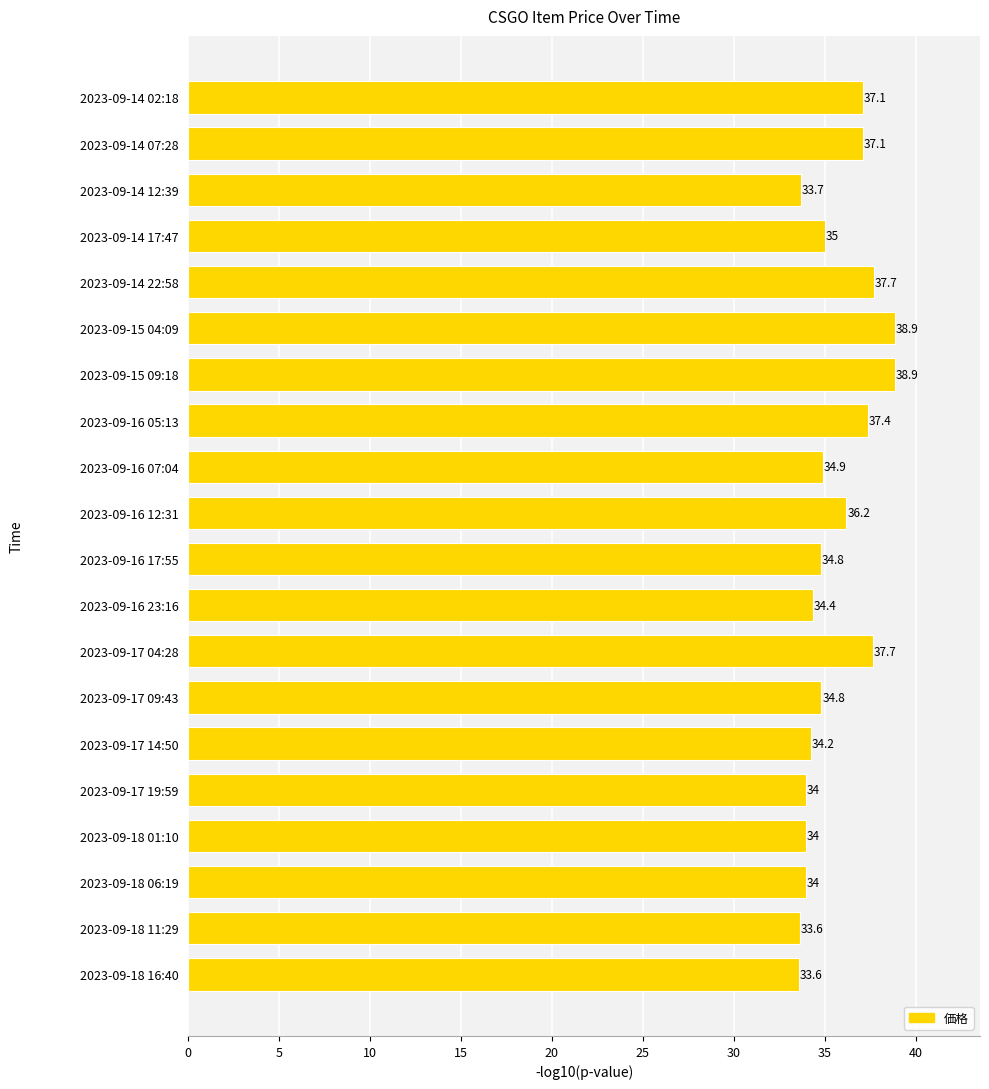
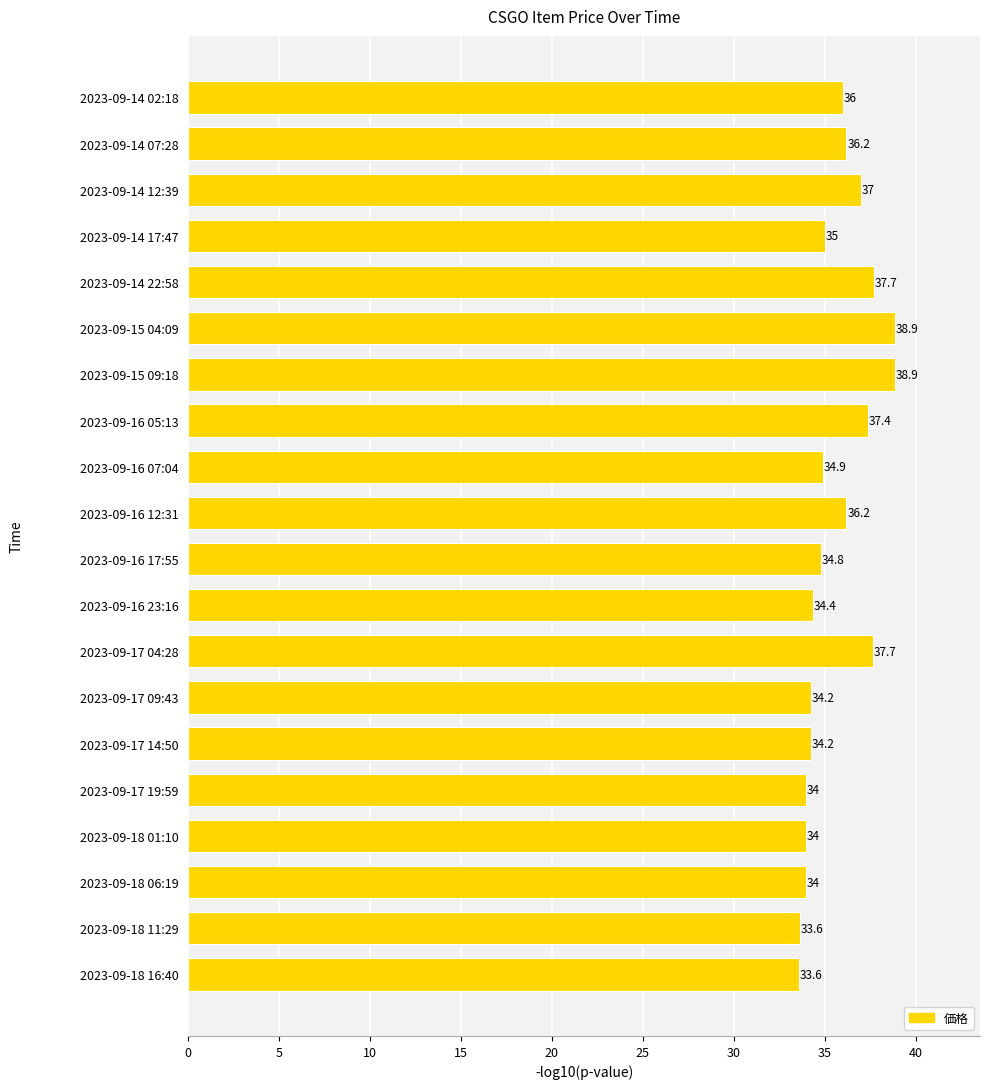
  {
-   "2023-09-14 02:18": 37.1,
-   "2023-09-14 07:28": 37.1,
-   "2023-09-14 12:39": 33.7,
+   "2023-09-14 02:18": 36,
+   "2023-09-14 07:28": 36.2,
+   "2023-09-14 12:39": 37,
    "2023-09-14 17:47": 35,
    "2023-09-14 22:58": 37.7,
    "2023-09-15 04:09": 38.9,
    "2023-09-15 09:18": 38.9,
    "2023-09-16 05:13": 37.4,
    "2023-09-16 07:04": 34.9,
    "2023-09-16 12:31": 36.2,
    "2023-09-16 17:55": 34.8,
    "2023-09-16 23:16": 34.4,
    "2023-09-17 04:28": 37.7,
-   "2023-09-17 09:43": 34.8,
+   "2023-09-17 09:43": 34.2,
    "2023-09-17 14:50": 34.2,
    "2023-09-17 19:59": 34,
    "2023-09-18 01:10": 34,
    "2023-09-18 06:19": 34,
    "2023-09-18 11:29": 33.6,
    "2023-09-18 16:40": 33.6
  }
